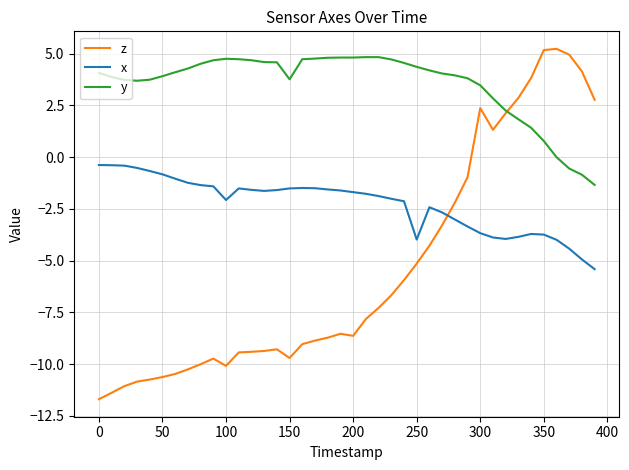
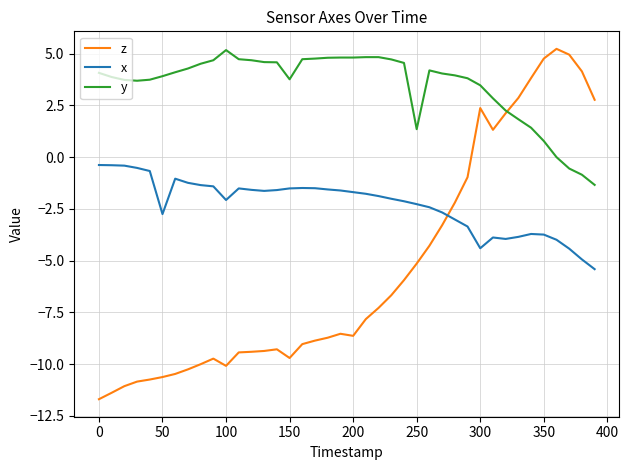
  {
    "z": {
      "0": -11.7,
      "50": -10.6,
      "100": -10.1,
      "150": -9.7,
      "200": -8.6,
      "250": -5.1,
      "300": 2.4,
-     "350": 5.2
+     "350": 4.8
    },
    "x": {
      "0": -0.4,
-     "50": -0.8,
+     "50": -2.8,
      "100": -2.1,
      "150": -1.5,
      "200": -1.7,
-     "250": -4.0,
-     "300": -3.7,
+     "250": -2.3,
+     "300": -4.4,
      "350": -3.7
    },
    "y": {
      "50": 3.9,
-     "100": 4.8,
+     "100": 5.2,
      "150": 3.8,
      "200": 4.8,
-     "250": 4.4,
+     "250": 1.4,
      "300": 3.5,
      "350": 0.8
    }
  }
